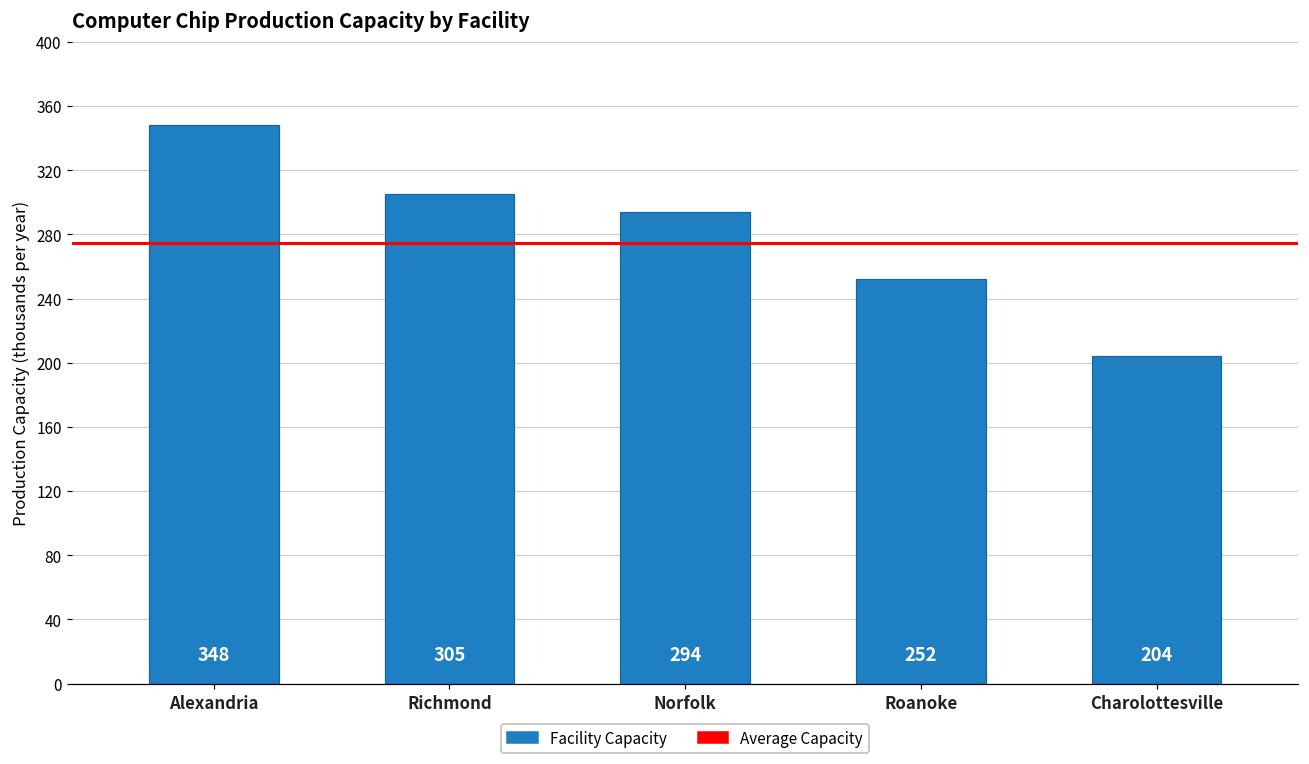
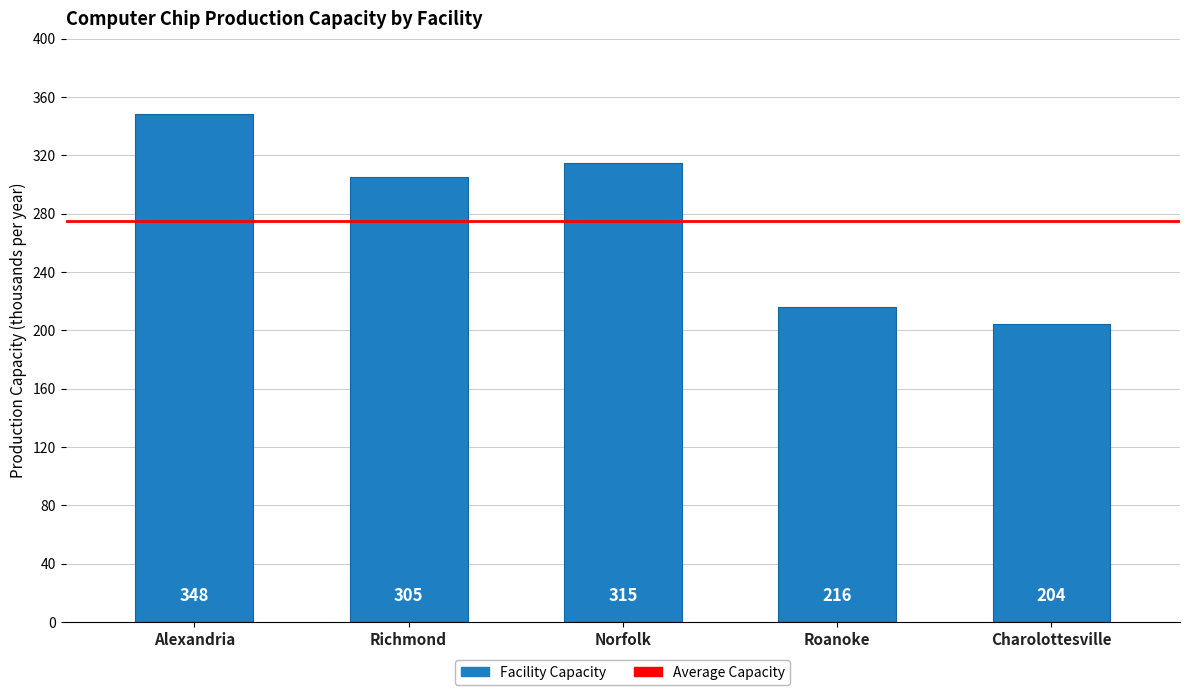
  {
    "Alexandria": 348,
    "Richmond": 305,
-   "Norfolk": 294,
-   "Roanoke": 252,
+   "Norfolk": 315,
+   "Roanoke": 216,
    "Charolottesville": 204
  }
